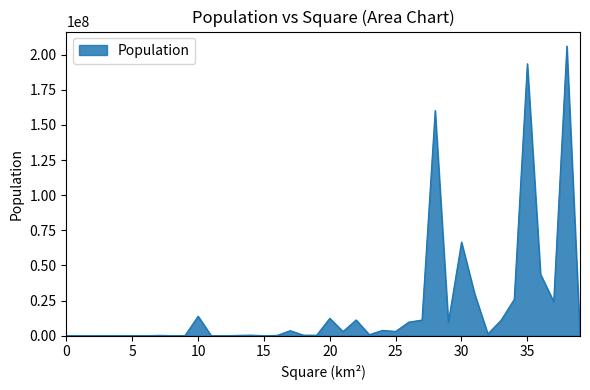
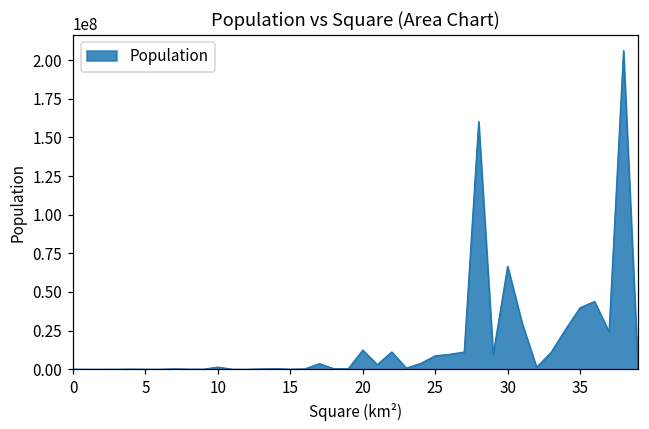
  {
    "0": 0,
    "5": 0,
-   "10": 14000000,
+   "10": 1000000,
    "15": 0,
    "20": 12000000,
-   "25": 3000000,
+   "25": 9000000,
    "30": 67000000,
-   "35": 194000000
+   "35": 40000000
  }
